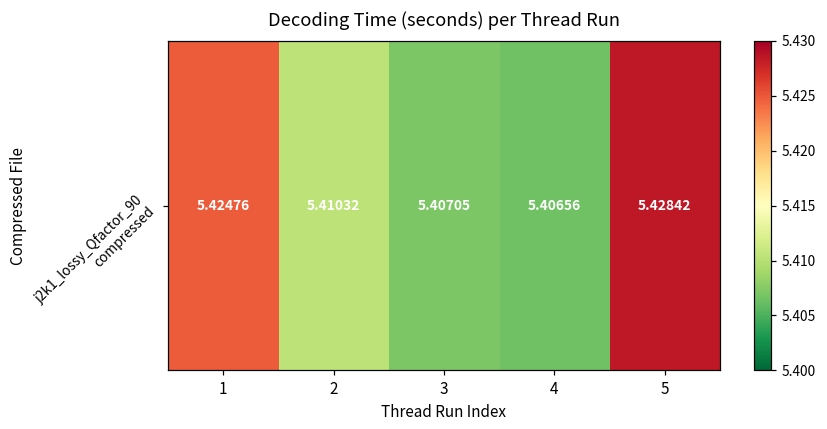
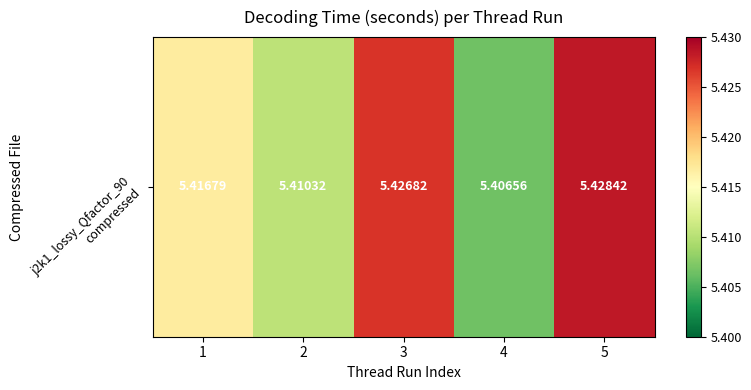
  {
    "j2k1_lossy_Qfactor_90 compressed": {
-     "1": 5.42476,
+     "1": 5.41679,
      "2": 5.41032,
-     "3": 5.40705,
+     "3": 5.42682,
      "4": 5.40656,
      "5": 5.42842
    }
  }
